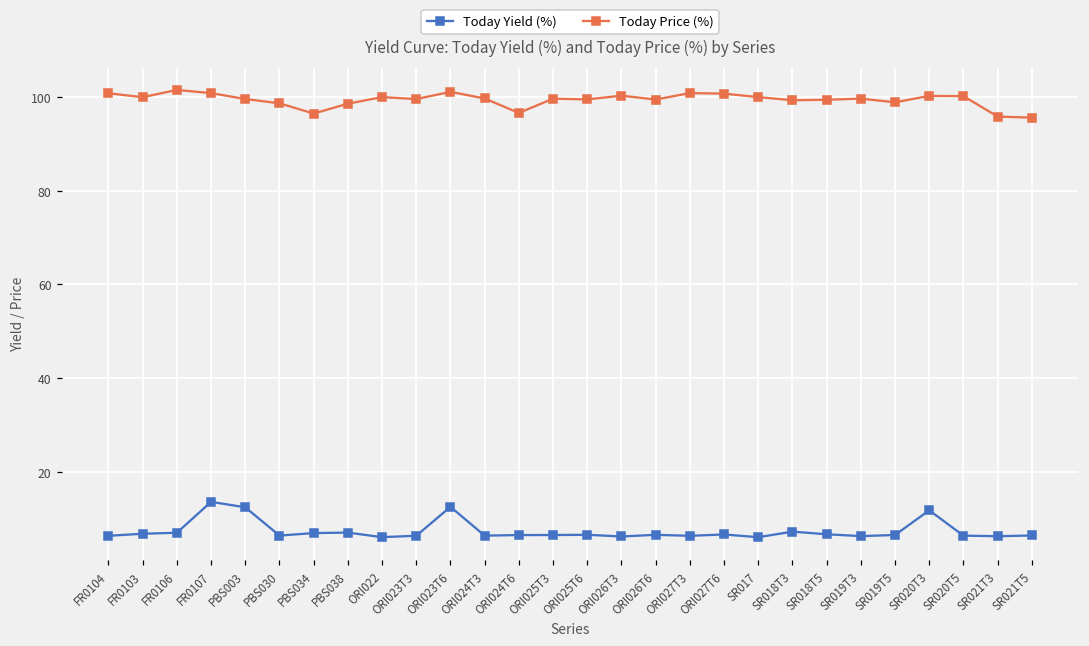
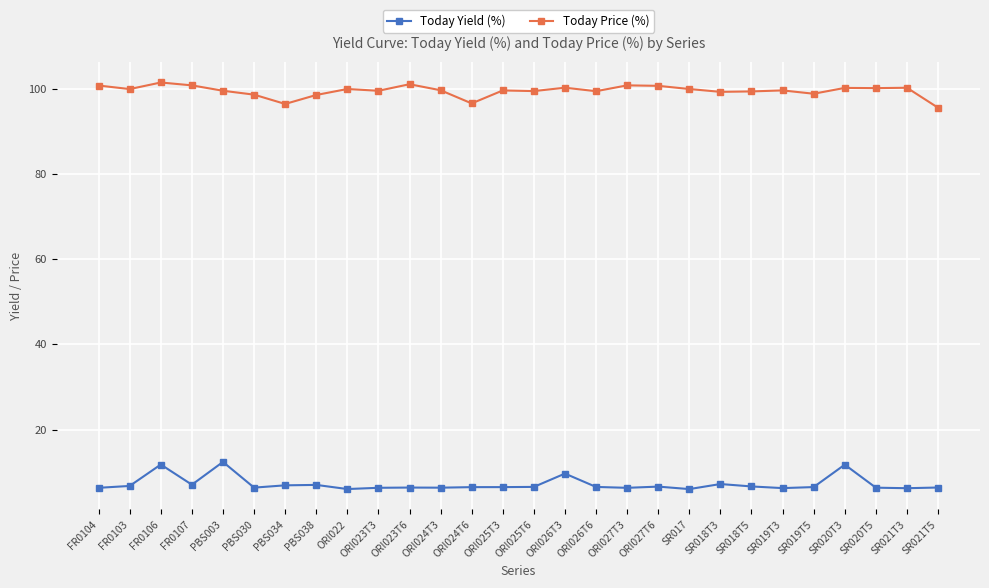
  {
    "Today Yield (%)": {
      "FR0104": 6,
      "FR0103": 7,
-     "FR0106": 7,
-     "FR0107": 14,
+     "FR0106": 12,
+     "FR0107": 7,
      "PBS003": 12,
      "PBS030": 6,
      "PBS034": 7,
      "PBS038": 7,
      "ORI022": 6,
      "ORI023T3": 6,
-     "ORI023T6": 13,
+     "ORI023T6": 6,
      "ORI024T3": 6,
      "ORI024T6": 6,
      "ORI025T3": 6,
      "ORI025T6": 7,
-     "ORI026T3": 6,
+     "ORI026T3": 10,
      "ORI026T6": 7,
      "ORI027T3": 6,
      "ORI027T6": 7,
      "SR017": 6,
      "SR018T3": 7,
      "SR018T5": 7,
      "SR019T3": 6,
      "SR019T5": 6,
      "SR020T3": 12,
      "SR020T5": 6,
      "SR021T3": 6,
      "SR021T5": 6
    },
    "Today Price (%)": {
      "FR0104": 101,
      "FR0103": 100,
      "FR0106": 102,
      "FR0107": 101,
      "PBS003": 100,
      "PBS030": 99,
      "PBS034": 96,
      "PBS038": 99,
      "ORI022": 100,
      "ORI023T3": 100,
      "ORI023T6": 101,
      "ORI024T3": 100,
      "ORI024T6": 97,
      "ORI025T3": 100,
      "ORI025T6": 99,
      "ORI026T3": 100,
      "ORI026T6": 99,
      "ORI027T3": 101,
      "ORI027T6": 101,
      "SR017": 100,
      "SR018T3": 99,
      "SR018T5": 99,
      "SR019T3": 100,
      "SR019T5": 99,
      "SR020T3": 100,
      "SR020T5": 100,
-     "SR021T3": 96,
+     "SR021T3": 100,
      "SR021T5": 96
    }
  }
